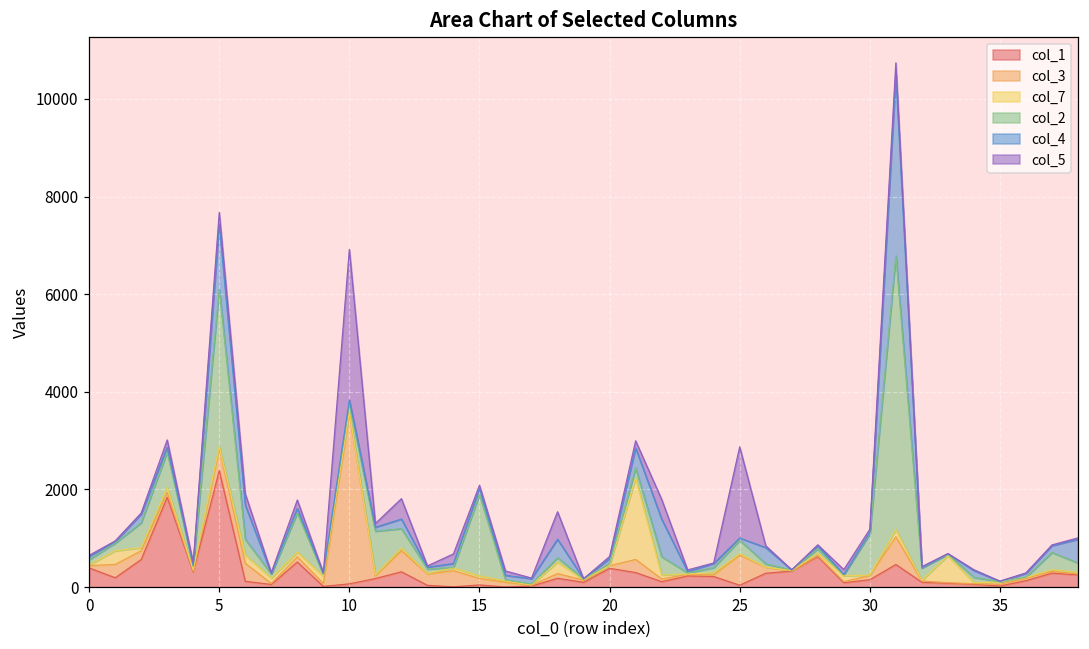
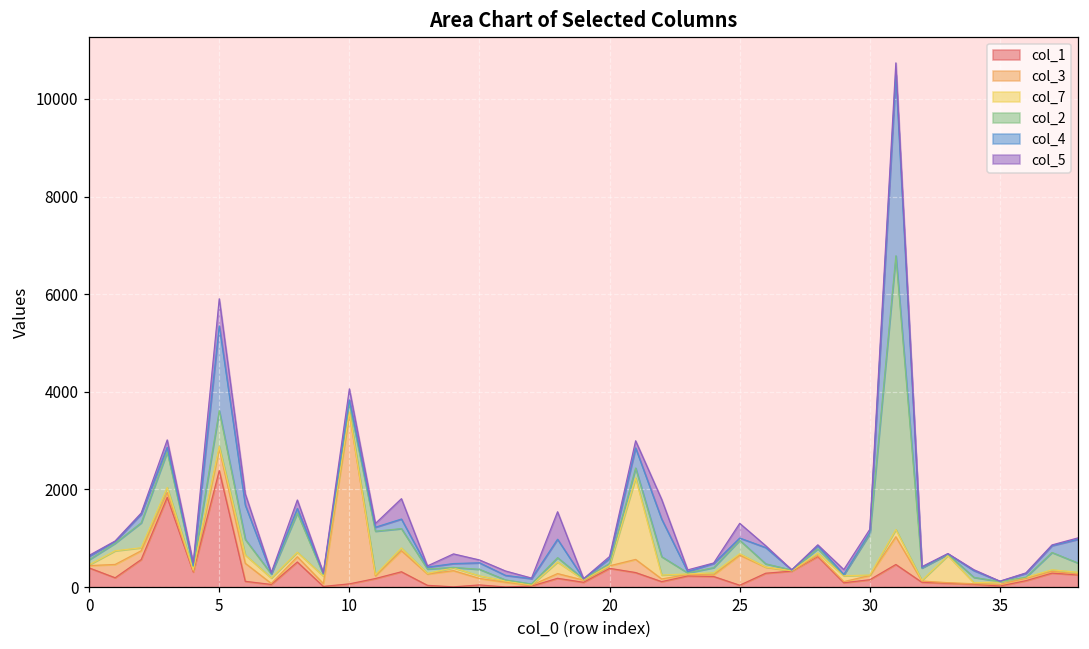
  {
    "col_2": {
      "0": 100,
-     "5": 3200,
+     "5": 700,
      "10": 200,
-     "15": 1700
+     "15": 100
    },
    "col_4": {
-     "5": 1300,
+     "5": 1700,
      "10": 100,
      "15": 100
    },
    "col_5": {
-     "5": 200,
-     "10": 3100,
+     "5": 600,
+     "10": 200,
      "15": 100,
-     "25": 1900,
+     "25": 300,
      "30": 100
    }
  }
